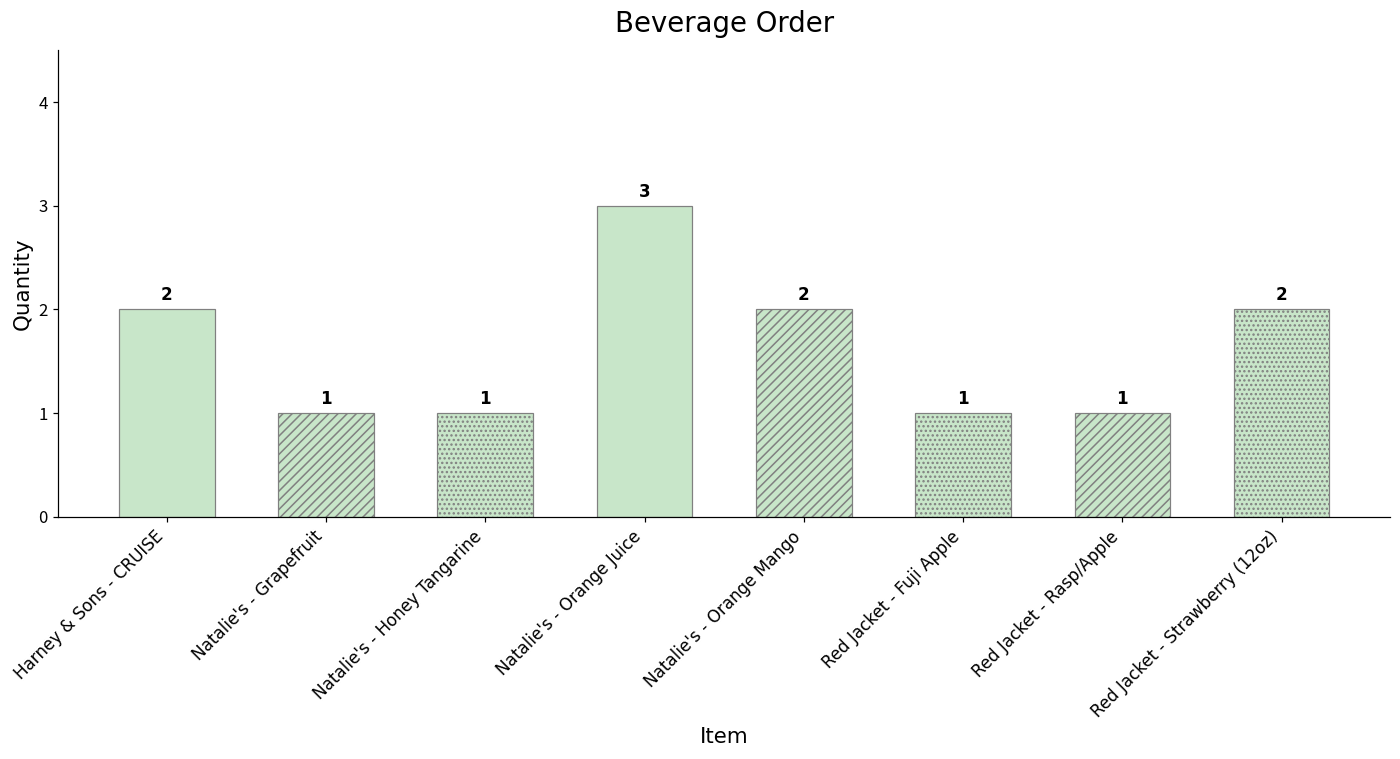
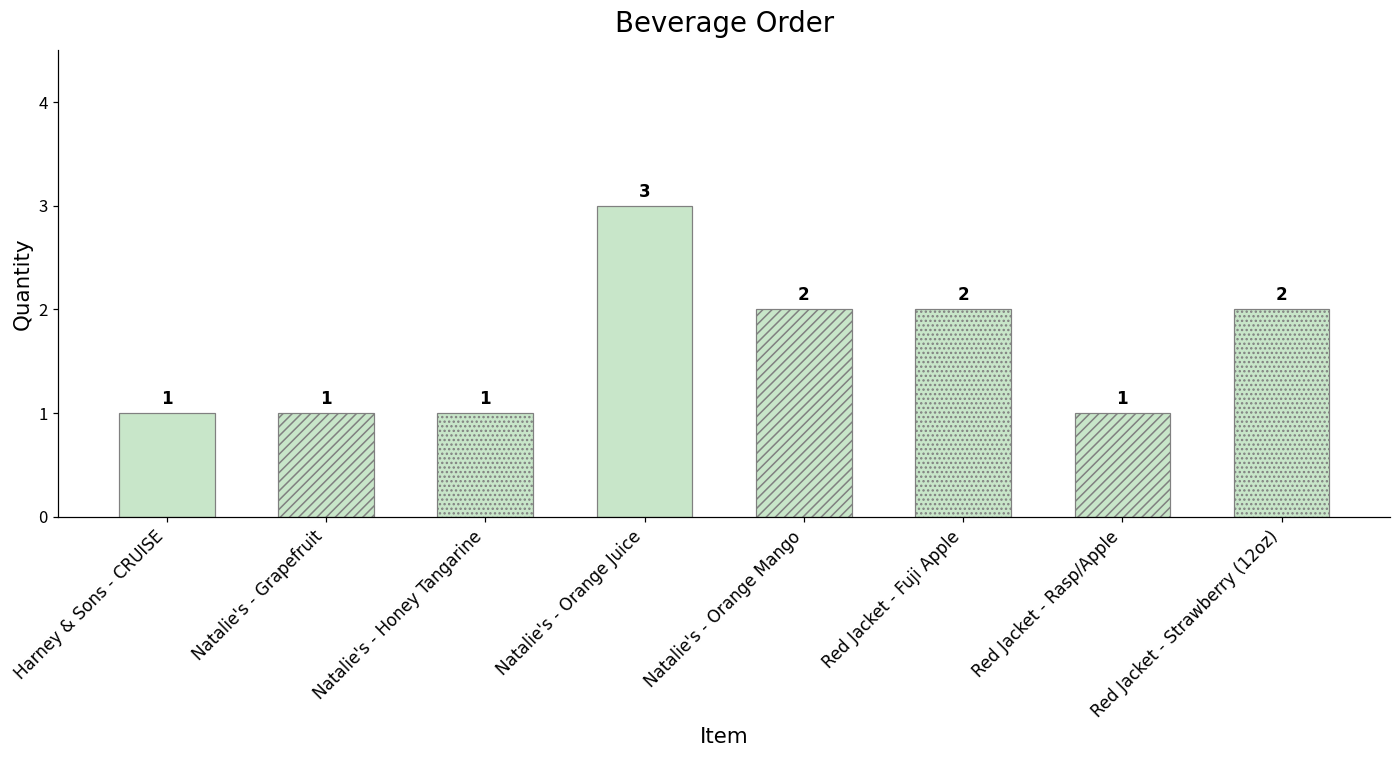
  {
-   "Harney & Sons - CRUISE": 2,
+   "Harney & Sons - CRUISE": 1,
    "Natalie's - Grapefruit": 1,
    "Natalie's - Honey Tangarine": 1,
    "Natalie's - Orange Juice": 3,
    "Natalie's - Orange Mango": 2,
-   "Red Jacket - Fuji Apple": 1,
+   "Red Jacket - Fuji Apple": 2,
    "Red Jacket - Rasp/Apple": 1,
    "Red Jacket - Strawberry (12oz)": 2
  }
